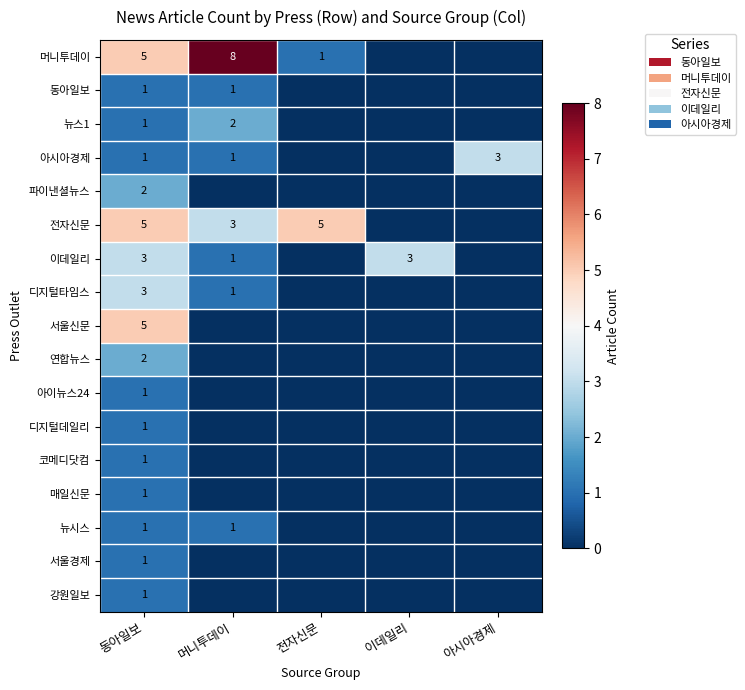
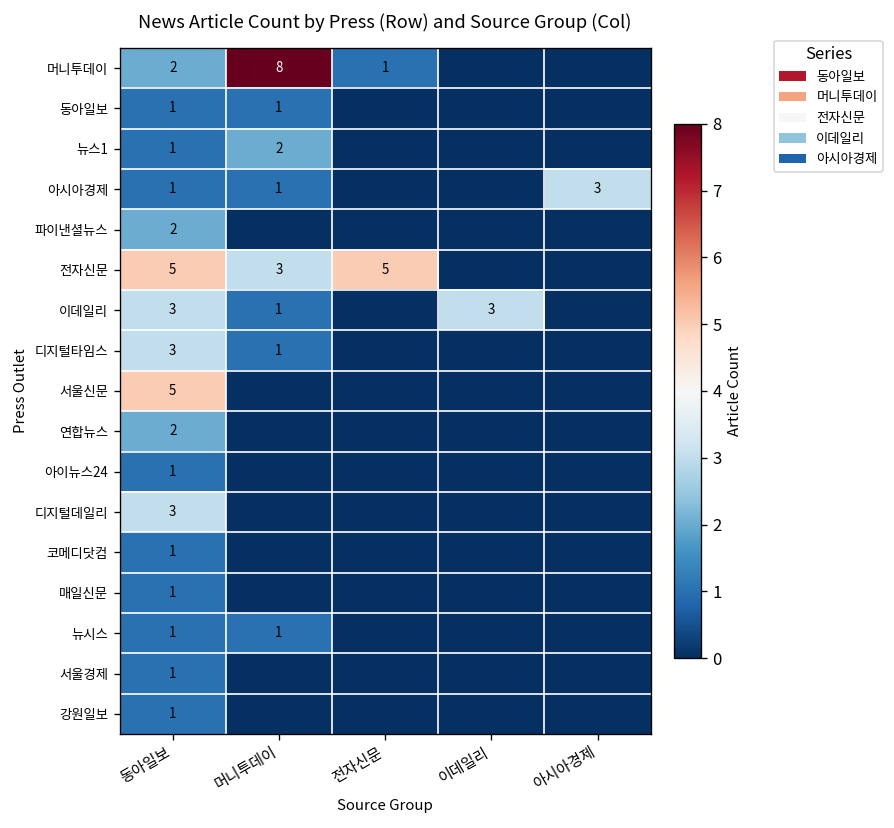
  {
    "머니투데이": {
-     "동아일보": 5,
+     "동아일보": 2,
      "머니투데이": 8,
      "전자신문": 1
    },
    "동아일보": {
      "동아일보": 1,
      "머니투데이": 1
    },
    "뉴스1": {
      "동아일보": 1,
      "머니투데이": 2
    },
    "아시아경제": {
      "동아일보": 1,
      "머니투데이": 1,
      "아시아경제": 3
    },
    "파이낸셜뉴스": {
      "동아일보": 2
    },
    "전자신문": {
      "동아일보": 5,
      "머니투데이": 3,
      "전자신문": 5
    },
    "이데일리": {
      "동아일보": 3,
      "머니투데이": 1,
      "이데일리": 3
    },
    "디지털타임스": {
      "동아일보": 3,
      "머니투데이": 1
    },
    "서울신문": {
      "동아일보": 5
    },
    "연합뉴스": {
      "동아일보": 2
    },
    "아이뉴스24": {
      "동아일보": 1
    },
    "디지털데일리": {
-     "동아일보": 1
+     "동아일보": 3
    },
    "코메디닷컴": {
      "동아일보": 1
    },
    "매일신문": {
      "동아일보": 1
    },
    "뉴시스": {
      "동아일보": 1,
      "머니투데이": 1
    },
    "서울경제": {
      "동아일보": 1
    },
    "강원일보": {
      "동아일보": 1
    }
  }
